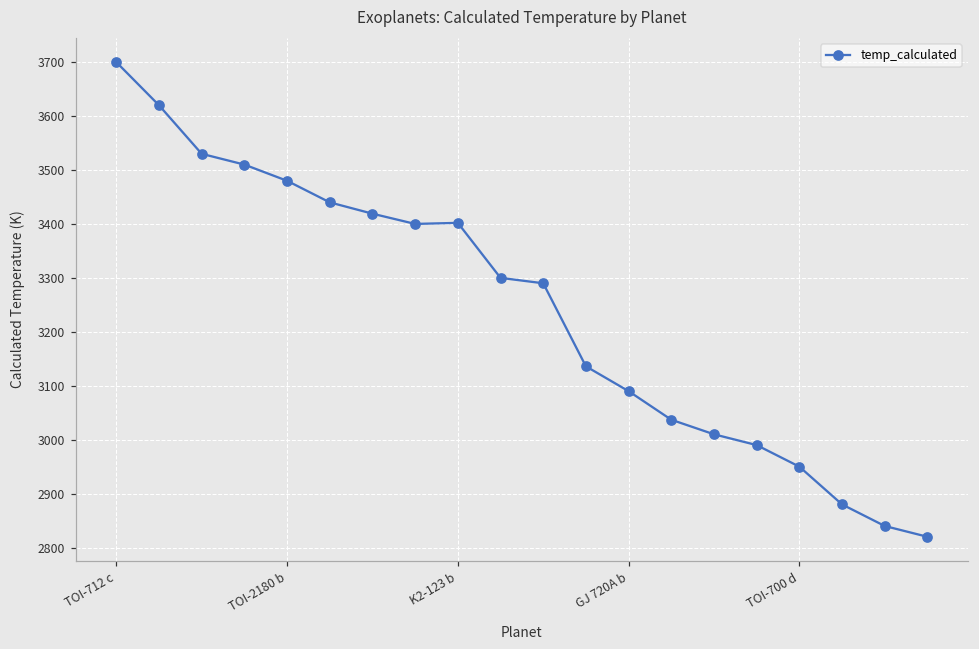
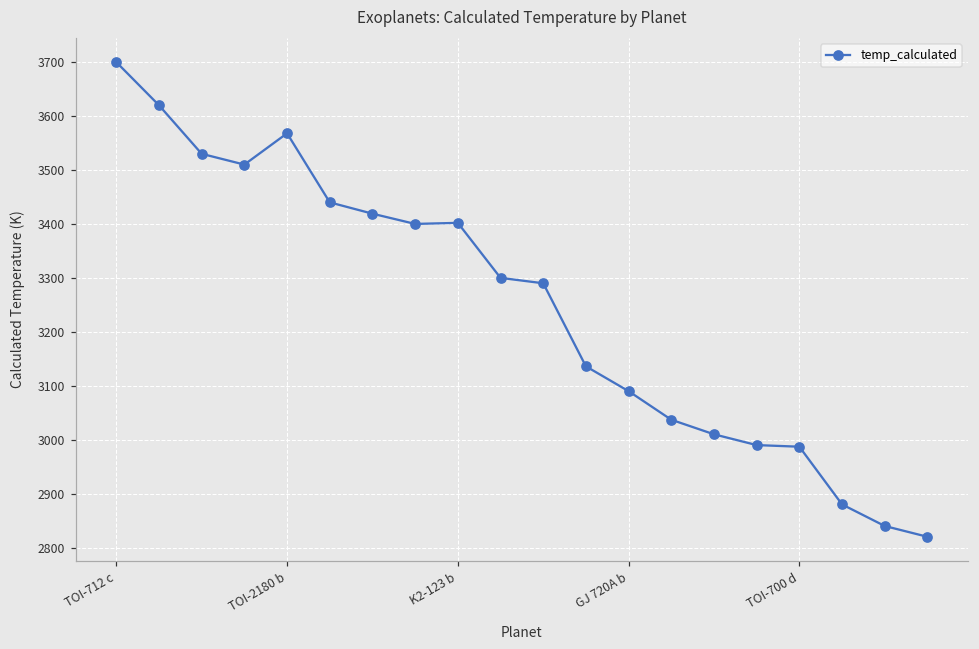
  {
    "TOI-712 c": 3700,
-   "TOI-2180 b": 3480,
+   "TOI-2180 b": 3570,
    "K2-123 b": 3400,
    "GJ 720A b": 3090,
-   "TOI-700 d": 2950
+   "TOI-700 d": 2990
  }
